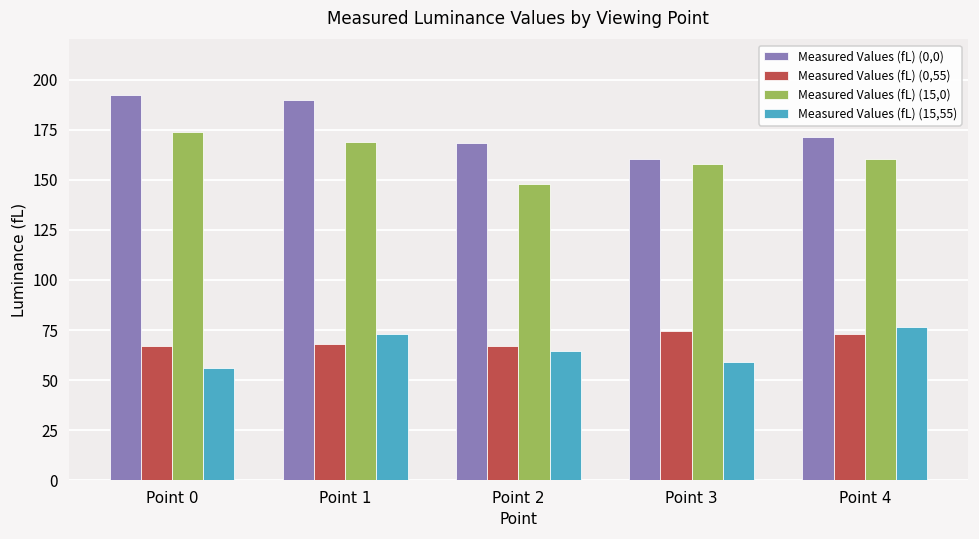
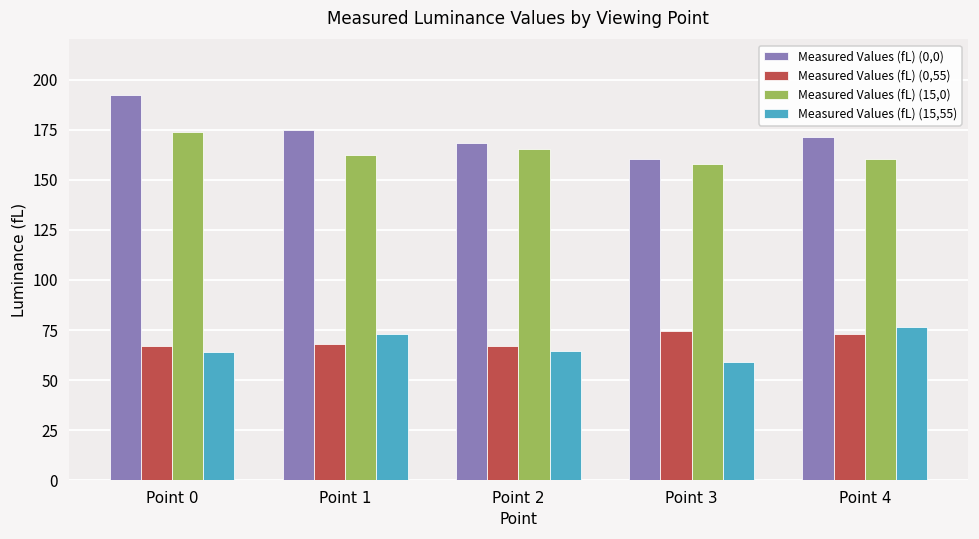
  {
    "Measured Values (fL) (0,0)": {
      "Point 0": 192,
-     "Point 1": 190,
+     "Point 1": 175,
      "Point 2": 168,
      "Point 3": 161,
      "Point 4": 171
    },
    "Measured Values (fL) (0,55)": {
      "Point 0": 67,
      "Point 1": 68,
      "Point 2": 67,
      "Point 3": 75,
      "Point 4": 73
    },
    "Measured Values (fL) (15,0)": {
      "Point 0": 174,
-     "Point 1": 169,
-     "Point 2": 148,
+     "Point 1": 162,
+     "Point 2": 165,
      "Point 3": 158,
      "Point 4": 160
    },
    "Measured Values (fL) (15,55)": {
-     "Point 0": 56,
+     "Point 0": 64,
      "Point 1": 73,
      "Point 2": 64,
      "Point 3": 59,
      "Point 4": 76
    }
  }
